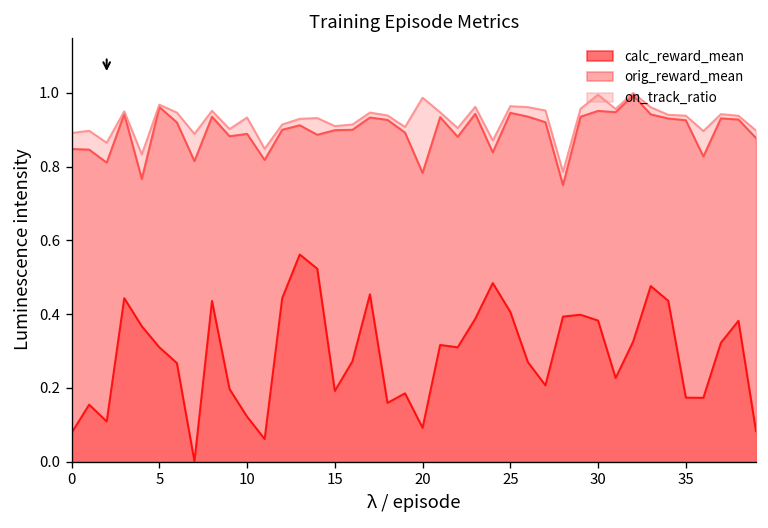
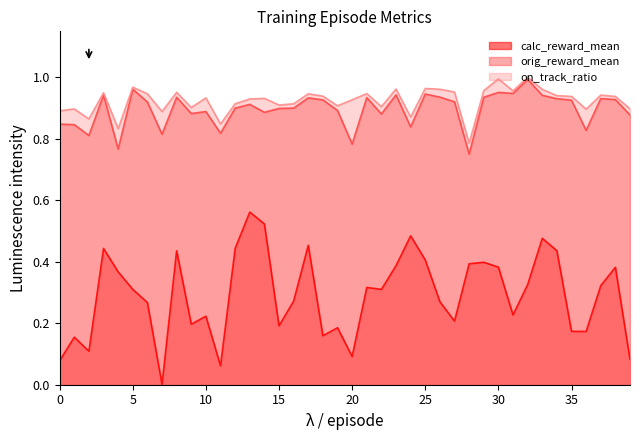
  {
    "calc_reward_mean": {
      "0": 0.08,
      "5": 0.31,
-     "10": 0.12,
+     "10": 0.22,
      "15": 0.19,
      "20": 0.09,
      "25": 0.41,
      "30": 0.38,
      "35": 0.17
    },
    "orig_reward_mean": {
      "0": 0.85,
      "10": 0.89,
      "15": 0.90,
      "20": 0.78,
      "25": 0.95,
      "30": 0.95,
      "35": 0.93
    },
    "on_track_ratio": {
      "0": 0.89,
      "10": 0.93,
      "15": 0.91,
-     "20": 0.99,
+     "20": 0.93,
      "25": 0.96,
      "30": 1.00,
      "35": 0.94
    }
  }
